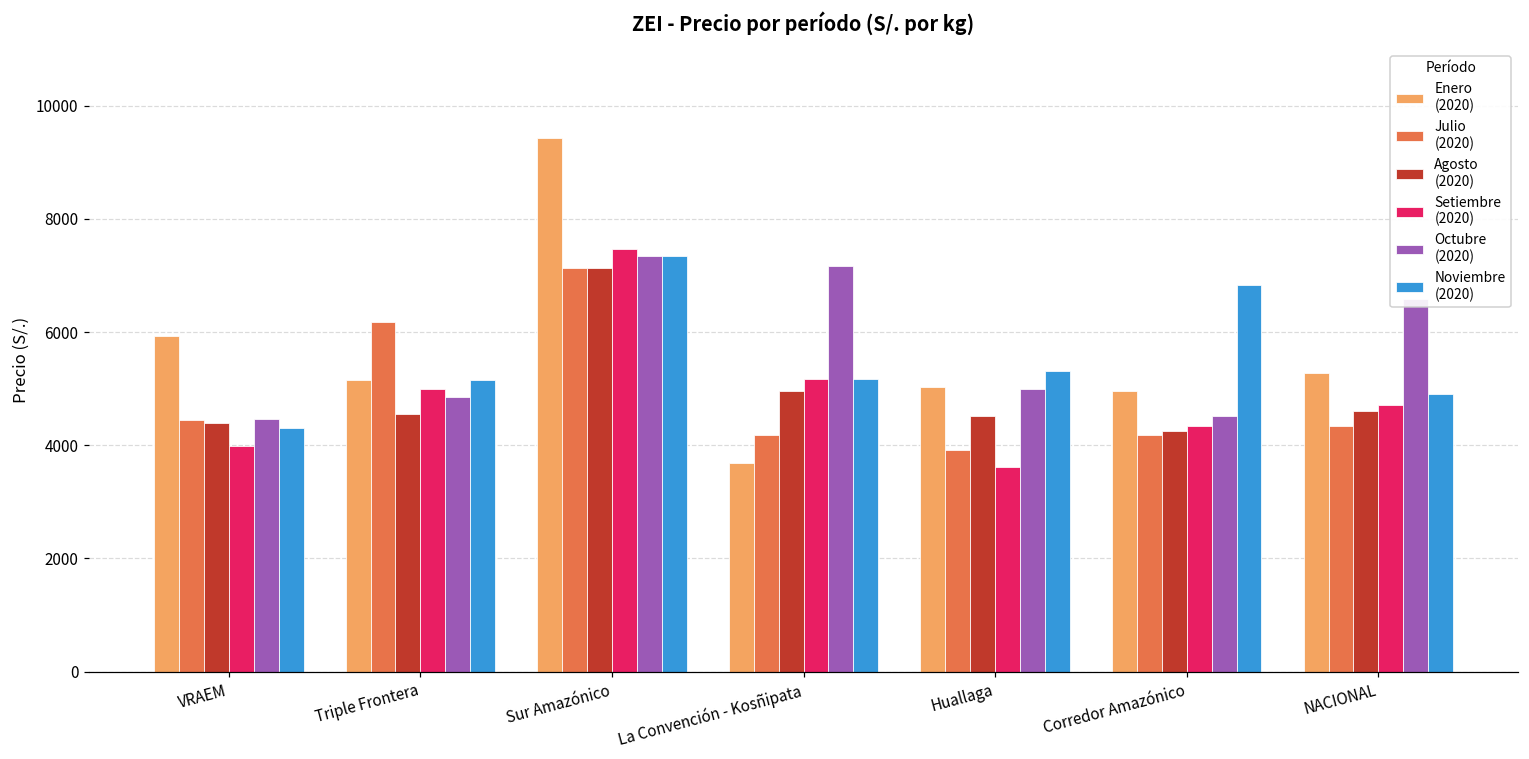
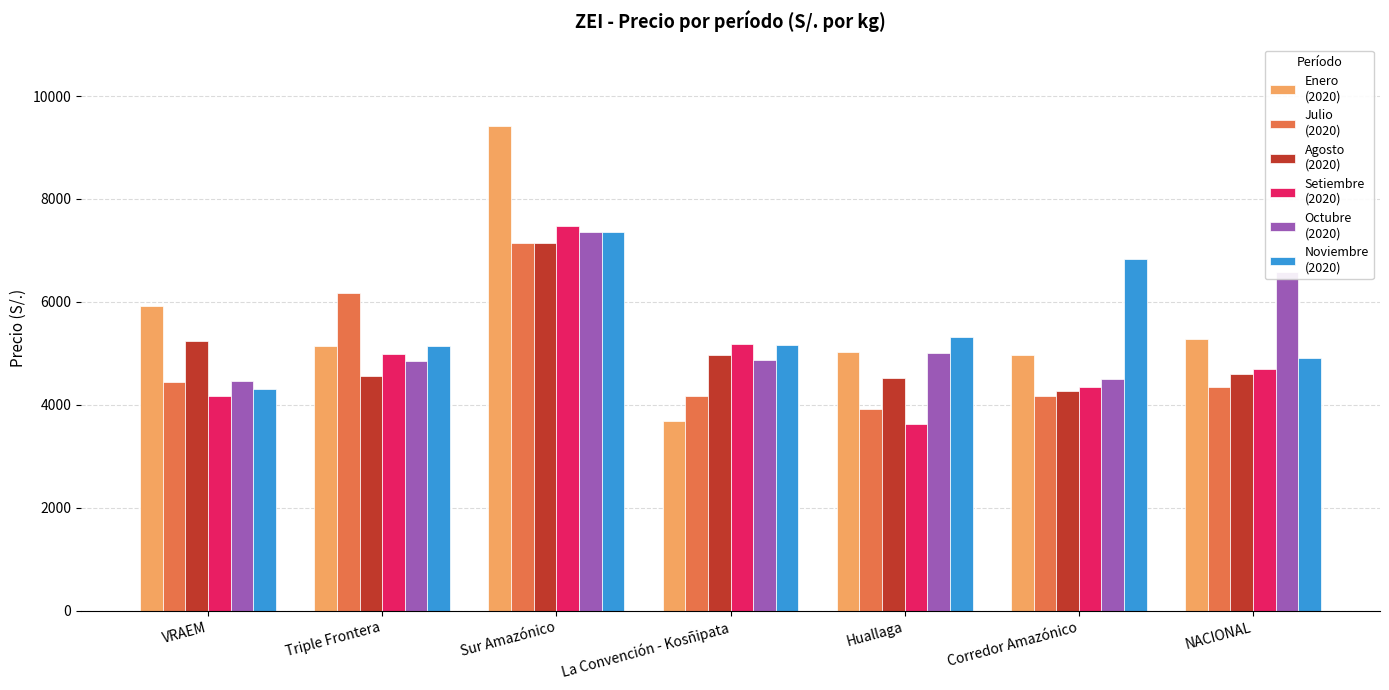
  {
    "Agosto (2020)": {
-     "VRAEM": 4400,
+     "VRAEM": 5200,
      "Triple Frontera": 4600,
      "Sur Amazónico": 7100,
      "La Convención - Kosñipata": 5000,
      "Huallaga": 4500,
      "Corredor Amazónico": 4300,
      "NACIONAL": 4600
    },
    "Setiembre (2020)": {
-     "VRAEM": 4000,
+     "VRAEM": 4200,
      "Triple Frontera": 5000,
      "Sur Amazónico": 7500,
      "La Convención - Kosñipata": 5200,
      "Huallaga": 3600,
      "Corredor Amazónico": 4300,
      "NACIONAL": 4700
    },
    "Octubre (2020)": {
      "VRAEM": 4500,
      "Triple Frontera": 4900,
      "Sur Amazónico": 7400,
-     "La Convención - Kosñipata": 7200,
+     "La Convención - Kosñipata": 4900,
      "Huallaga": 5000,
      "Corredor Amazónico": 4500
    },
    "Noviembre (2020)": {
      "VRAEM": 4300,
      "Triple Frontera": 5100,
      "Sur Amazónico": 7400,
      "La Convención - Kosñipata": 5200,
      "Huallaga": 5300,
      "Corredor Amazónico": 6800,
      "NACIONAL": 4900
    }
  }
